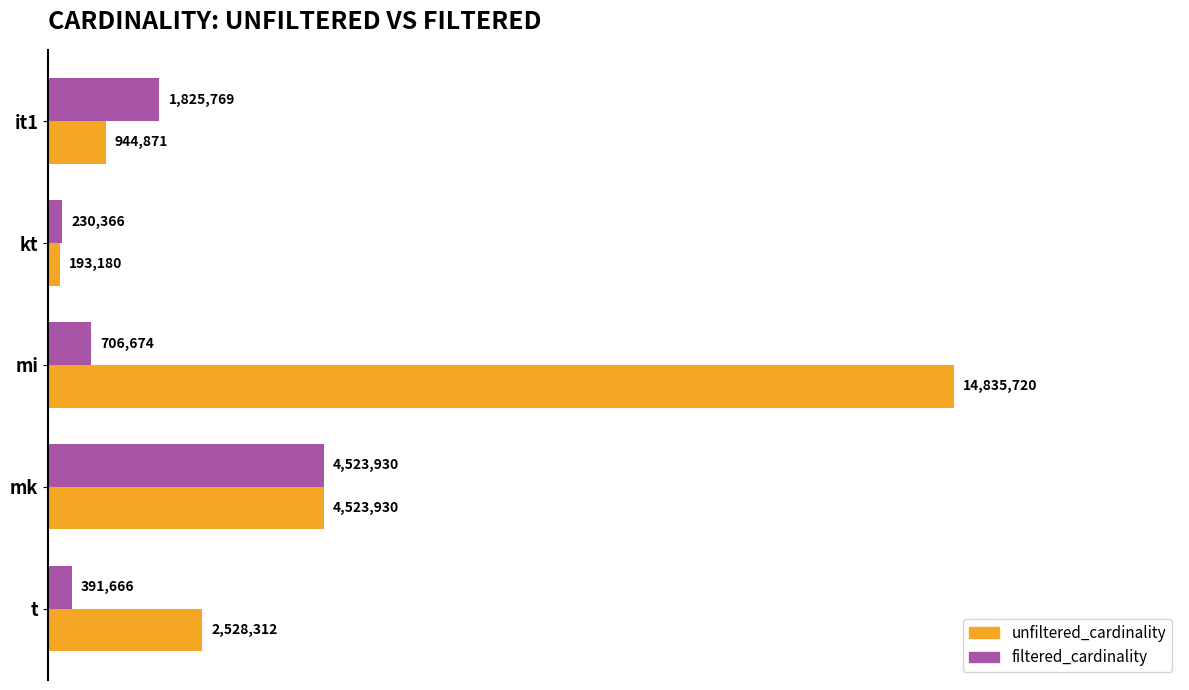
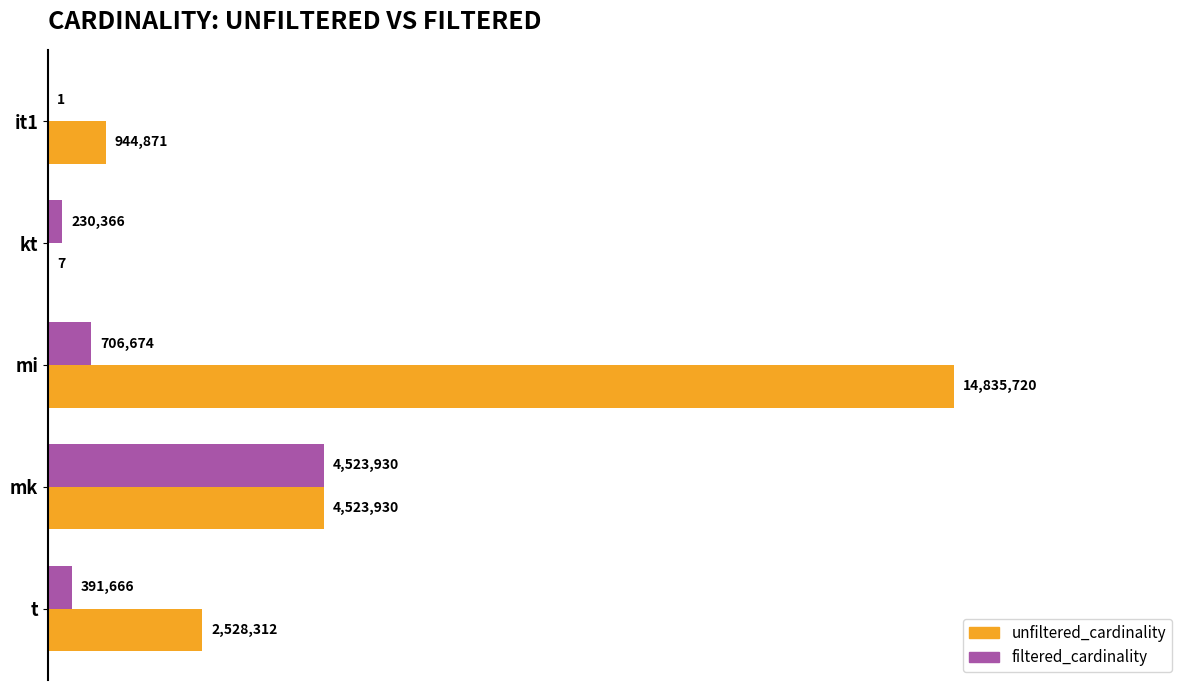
  {
    "unfiltered_cardinality": {
      "it1": "944,871",
-     "kt": "193,180",
+     "kt": "7",
      "mi": "14,835,720",
      "mk": "4,523,930",
      "t": "2,528,312"
    },
    "filtered_cardinality": {
-     "it1": "1,825,769",
+     "it1": "1",
      "kt": "230,366",
      "mi": "706,674",
      "mk": "4,523,930",
      "t": "391,666"
    }
  }
